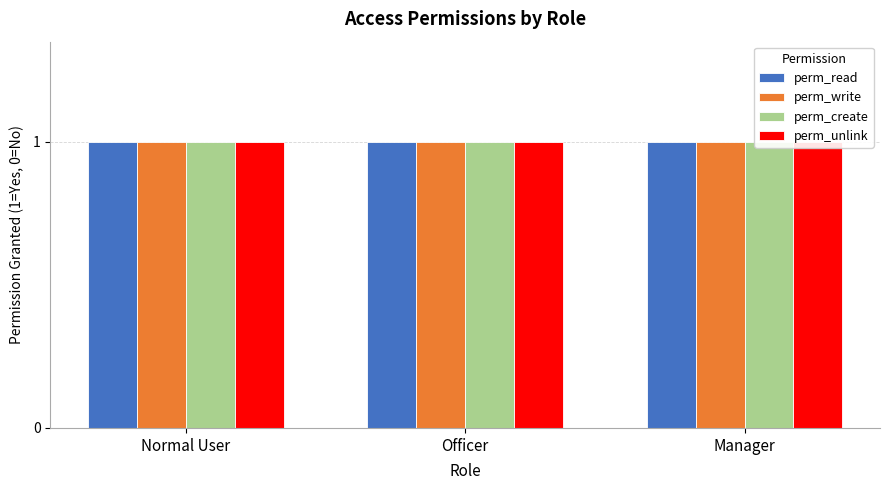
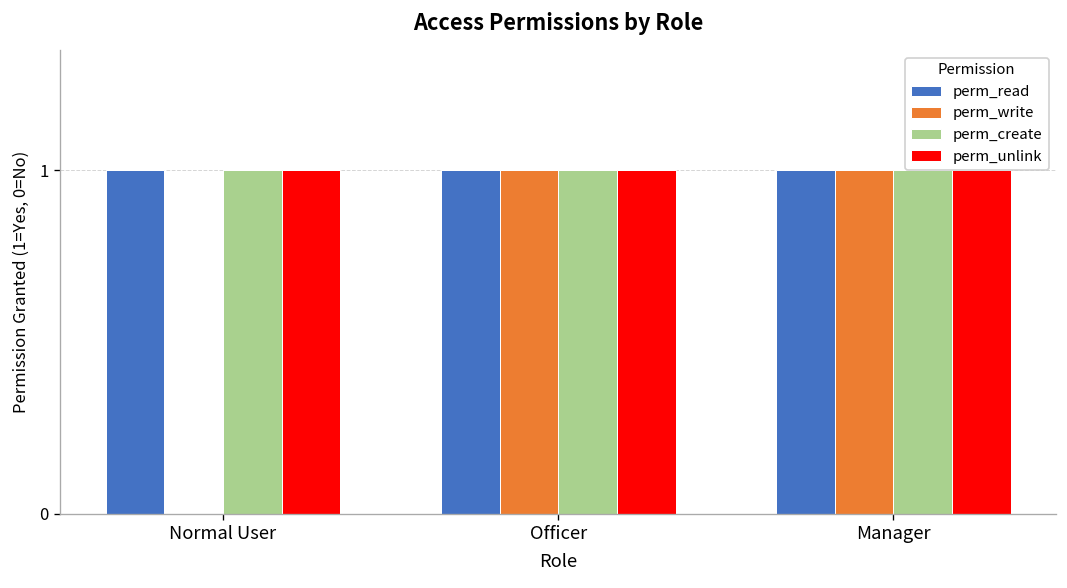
  {
    "perm_read": {
      "Normal User": 1,
      "Officer": 1,
      "Manager": 1
    },
    "perm_write": {
-     "Normal User": 1,
+     "Normal User": 0,
      "Officer": 1,
      "Manager": 1
    },
    "perm_create": {
      "Normal User": 1,
      "Officer": 1
    },
    "perm_unlink": {
      "Normal User": 1,
      "Officer": 1
    }
  }
